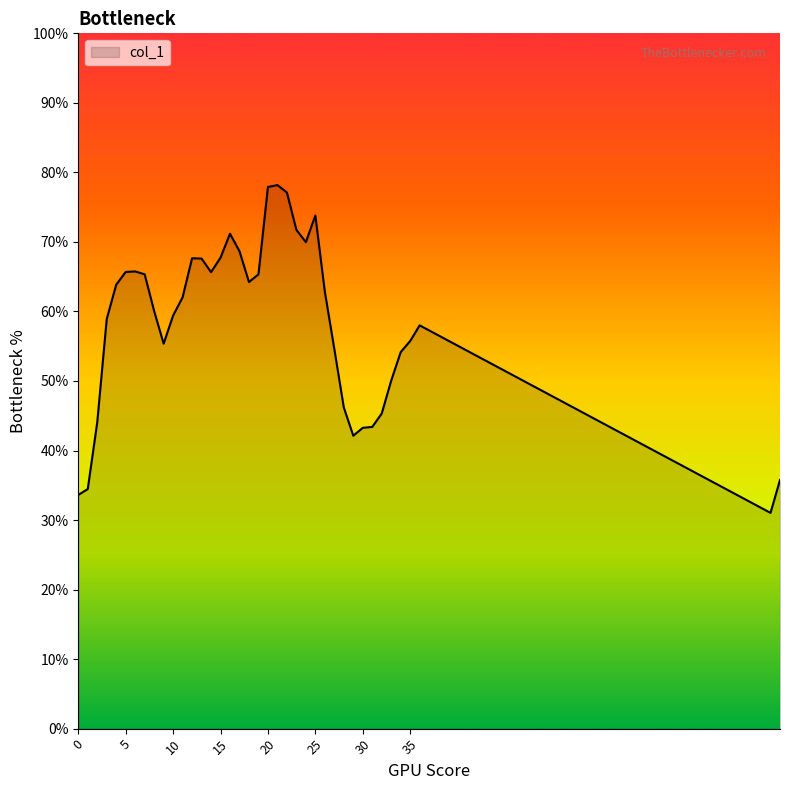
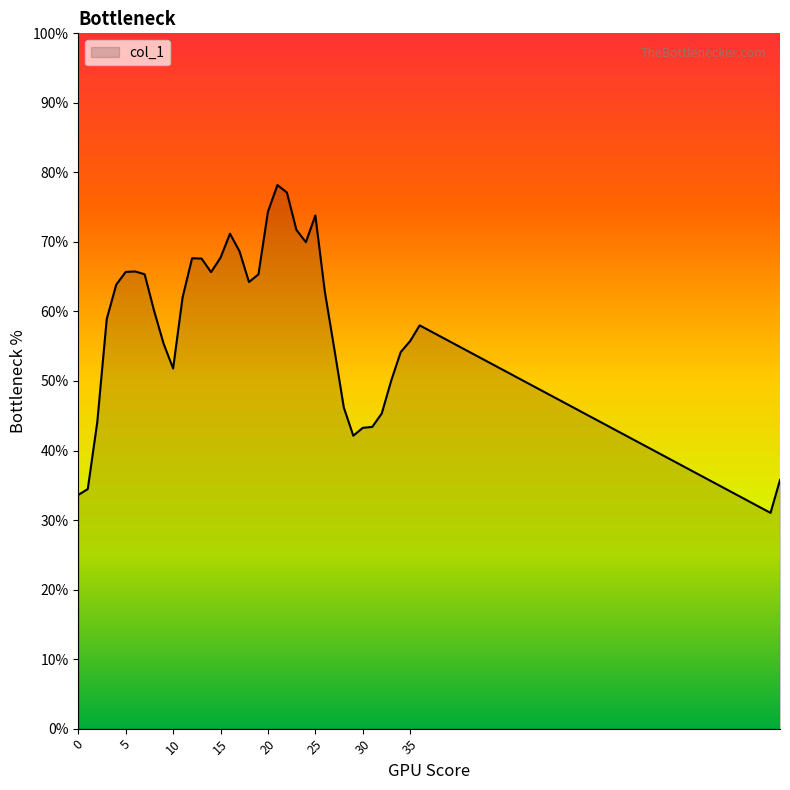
  {
    "0": "34%",
    "5": "66%",
-   "10": "59%",
+   "10": "52%",
    "15": "68%",
-   "20": "78%",
+   "20": "74%",
    "25": "74%",
    "30": "43%",
    "35": "56%"
  }
